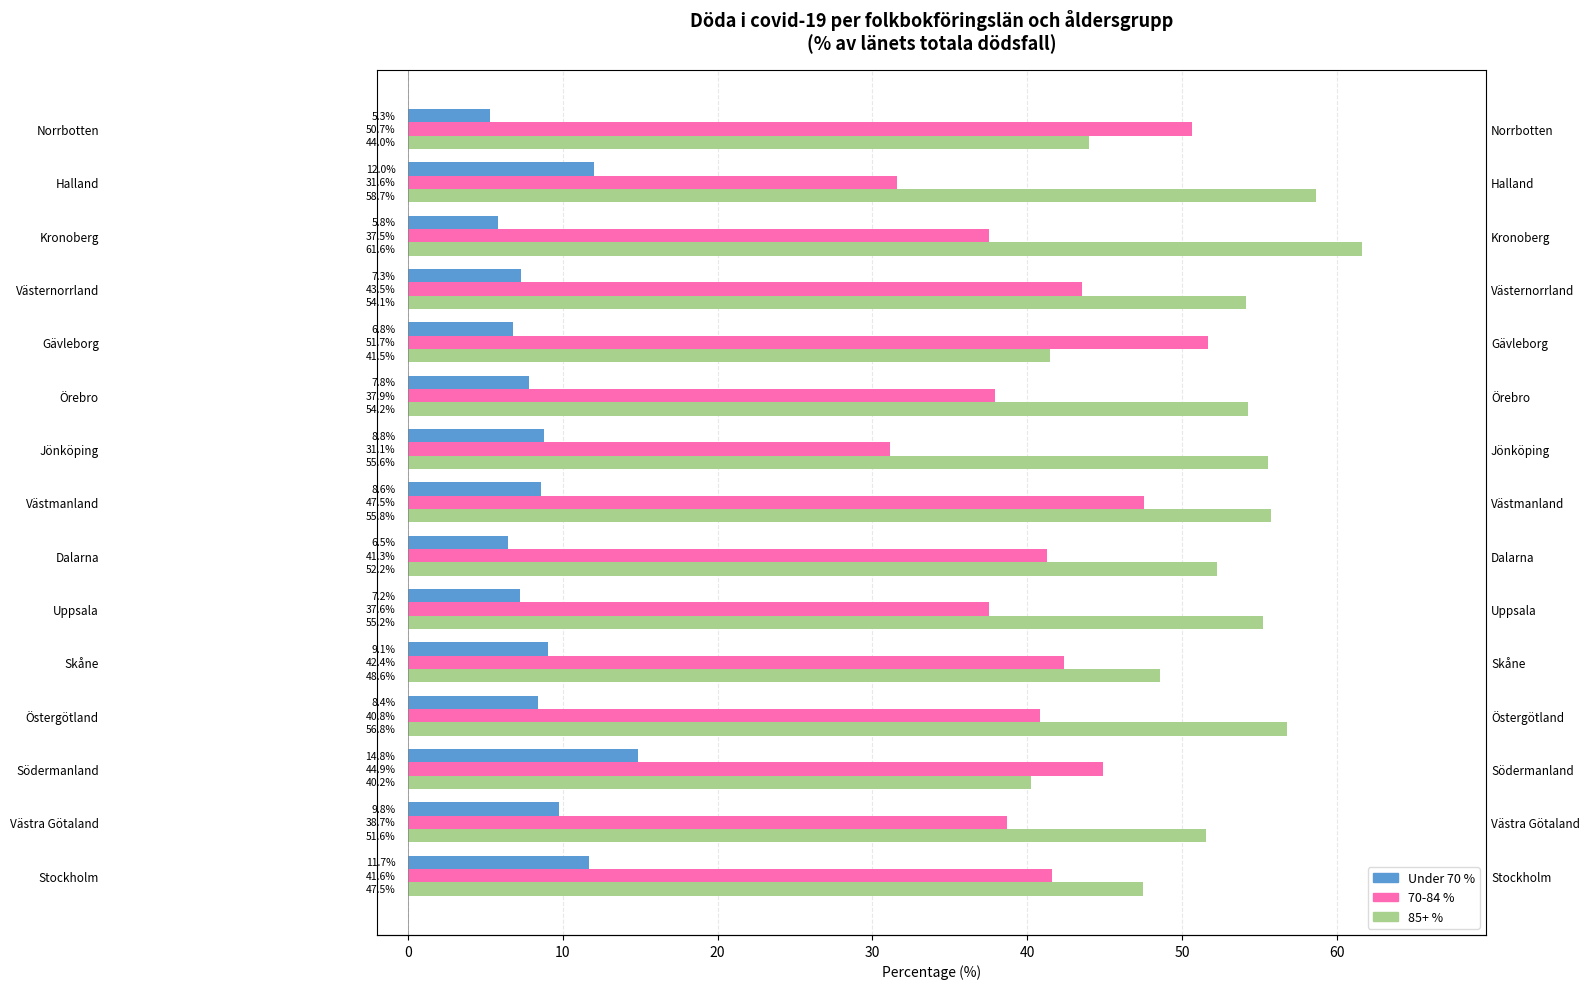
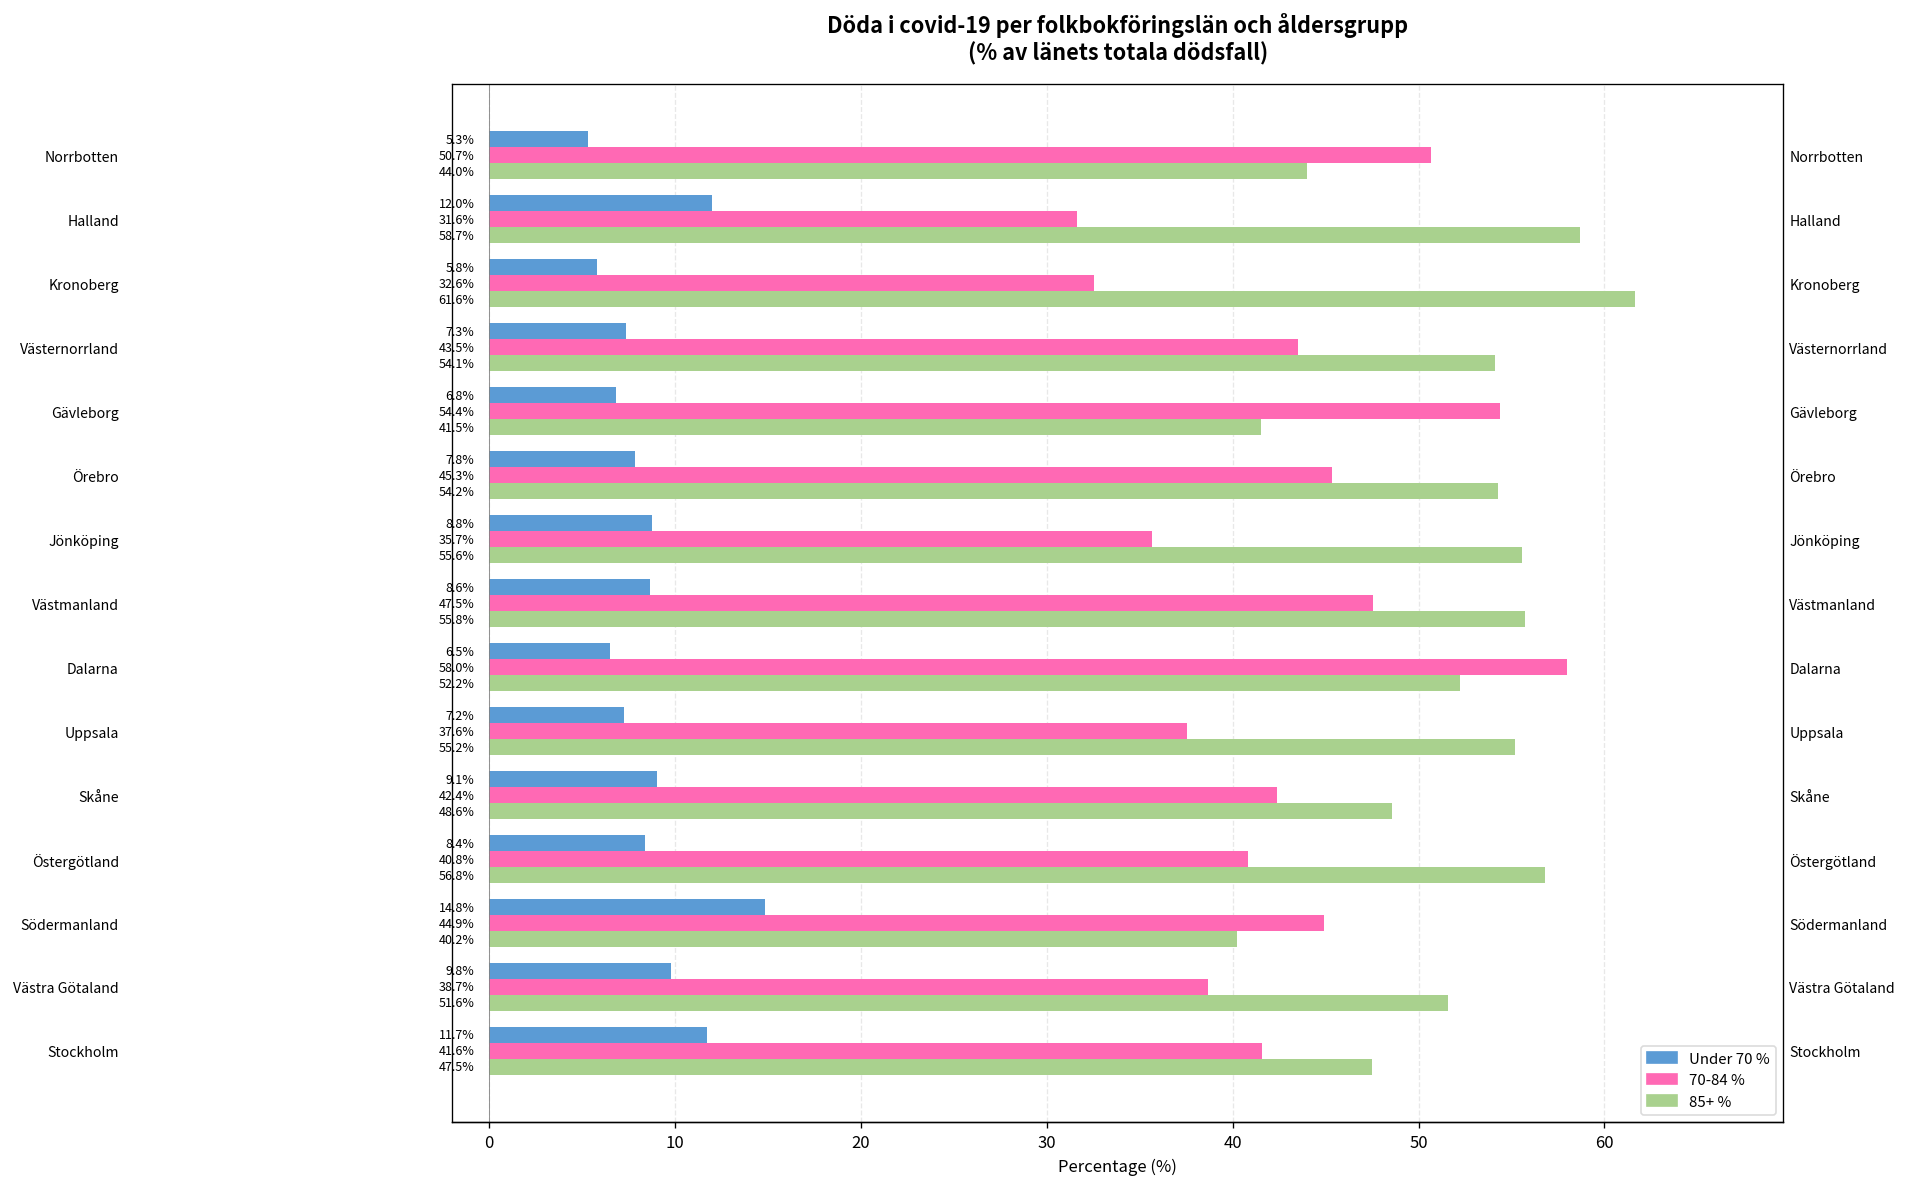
  {
    "70-84 %": {
-     "Kronoberg": "37.5%",
-     "Gävleborg": "51.7%",
-     "Örebro": "37.9%",
-     "Jönköping": "31.1%",
-     "Dalarna": "41.3%"
+     "Kronoberg": "32.6%",
+     "Gävleborg": "54.4%",
+     "Örebro": "45.3%",
+     "Jönköping": "35.7%",
+     "Dalarna": "58.0%"
    }
  }
